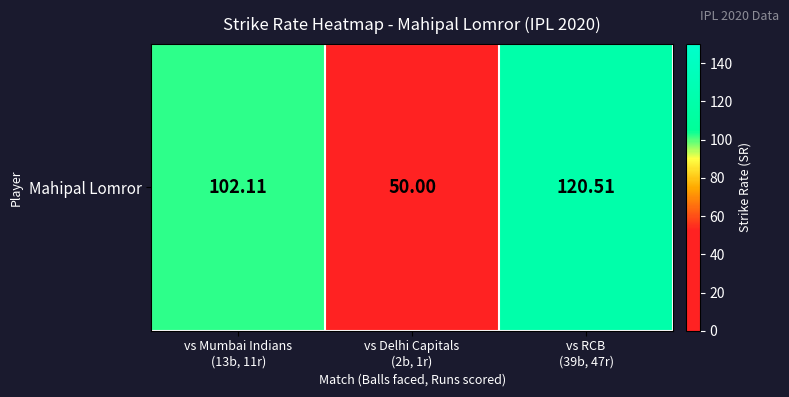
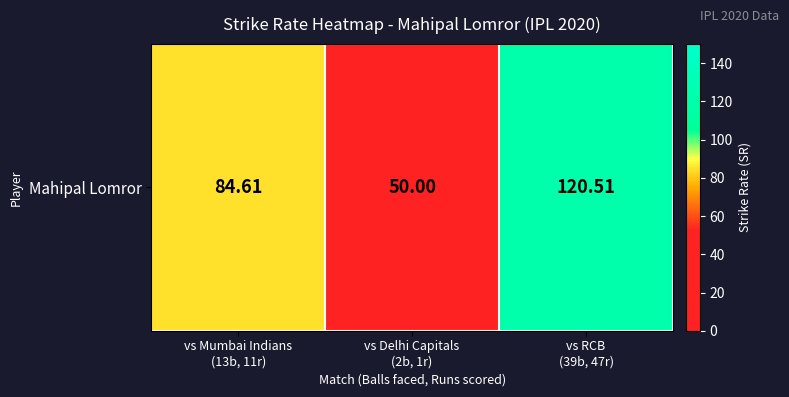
  {
    "Mahipal Lomror": {
-     "vs Mumbai Indians (13b, 11r)": 102.11,
+     "vs Mumbai Indians (13b, 11r)": 84.61,
      "vs Delhi Capitals (2b, 1r)": 50.00,
      "vs RCB (39b, 47r)": 120.51
    }
  }
